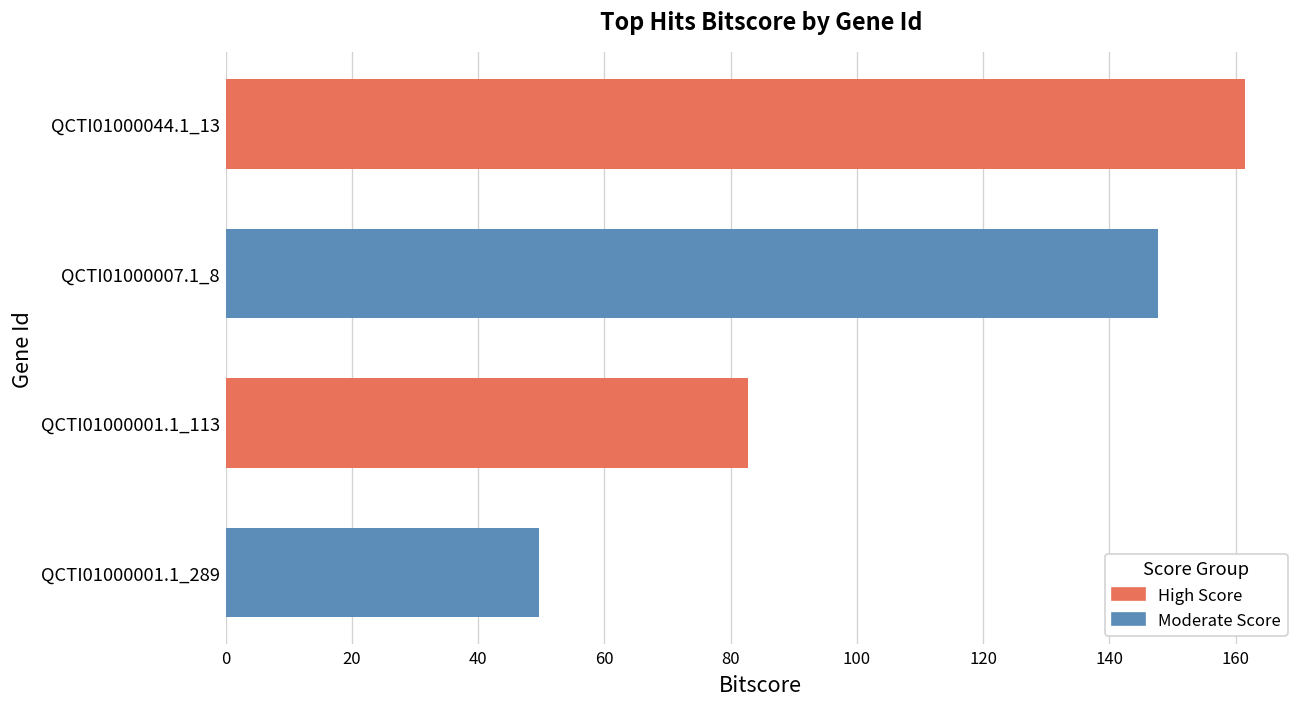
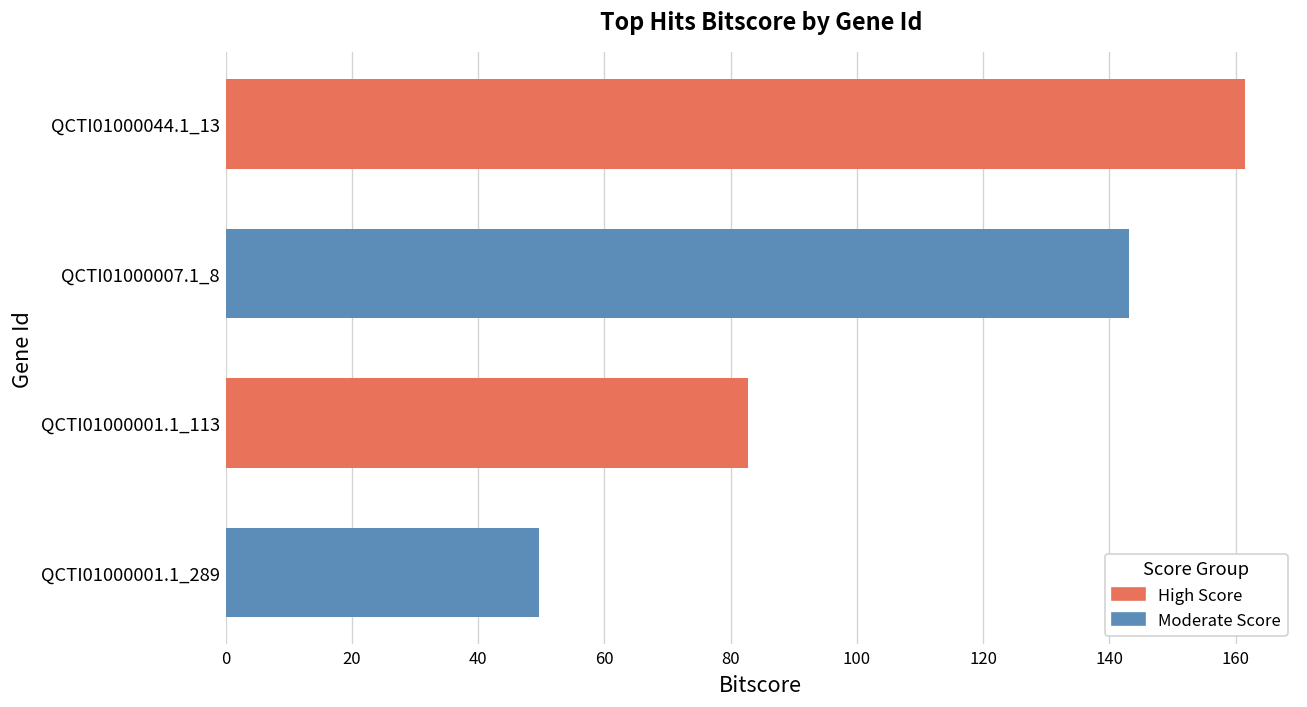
  {
    "QCTI01000044.1_13": 162,
-   "QCTI01000007.1_8": 148,
+   "QCTI01000007.1_8": 143,
    "QCTI01000001.1_113": 83,
    "QCTI01000001.1_289": 50
  }
